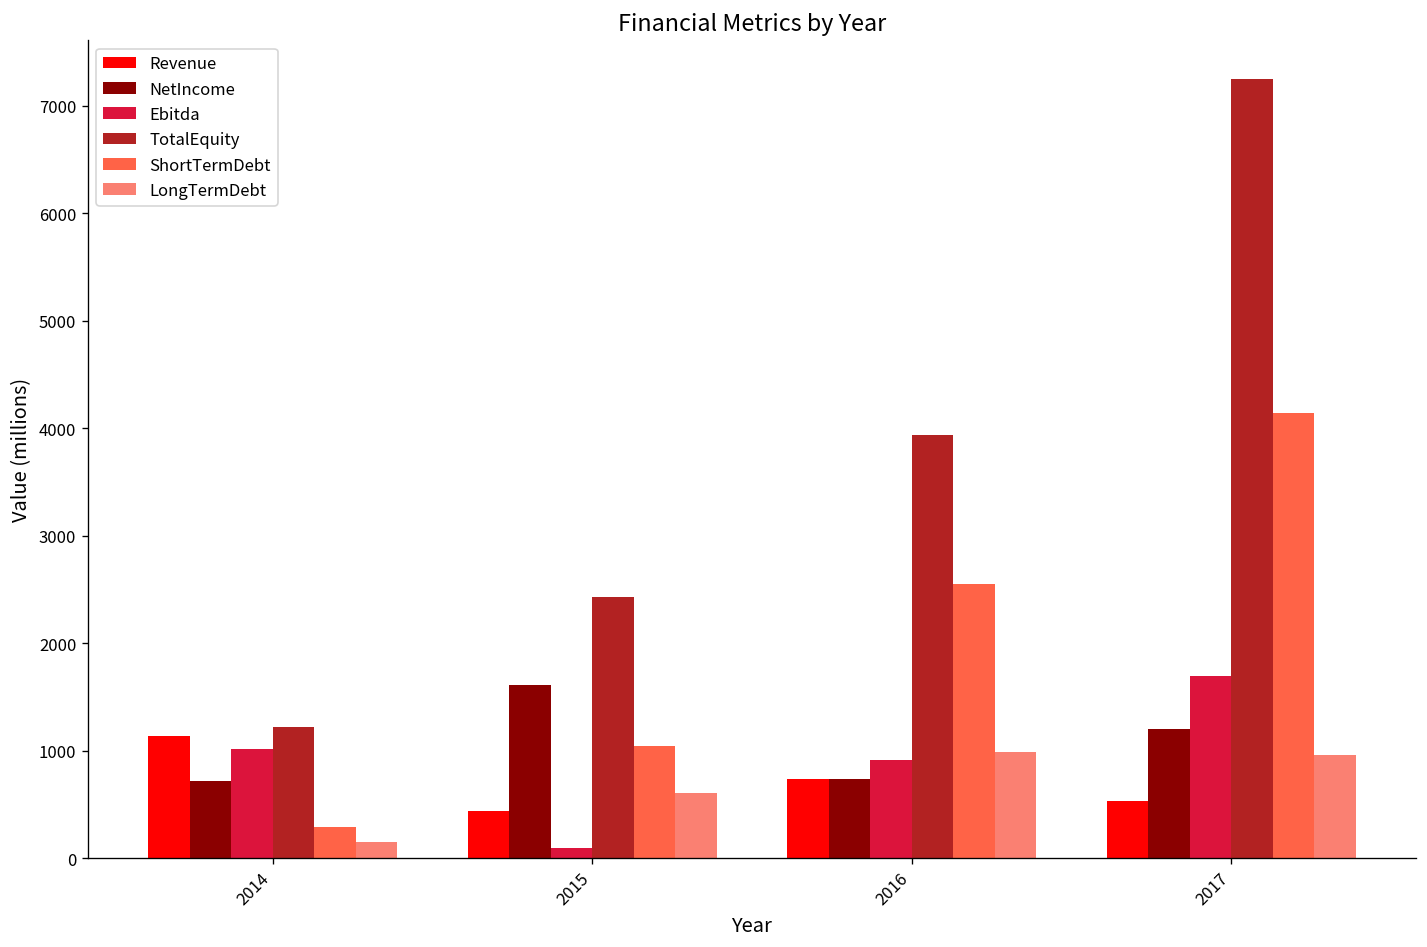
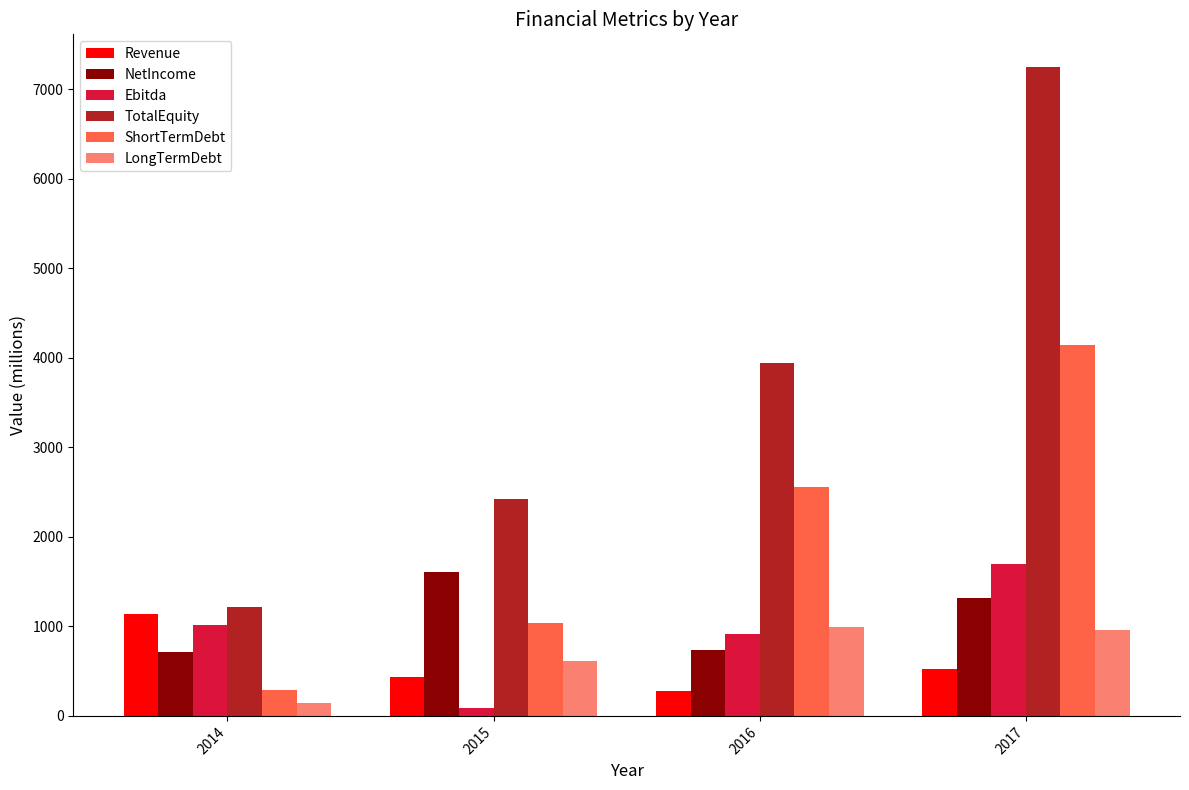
  {
    "Revenue": {
      "2014": 1100,
      "2015": 400,
-     "2016": 700,
+     "2016": 300,
      "2017": 500
    },
    "NetIncome": {
      "2014": 700,
      "2015": 1600,
      "2016": 700,
-     "2017": 1200
+     "2017": 1300
    }
  }
